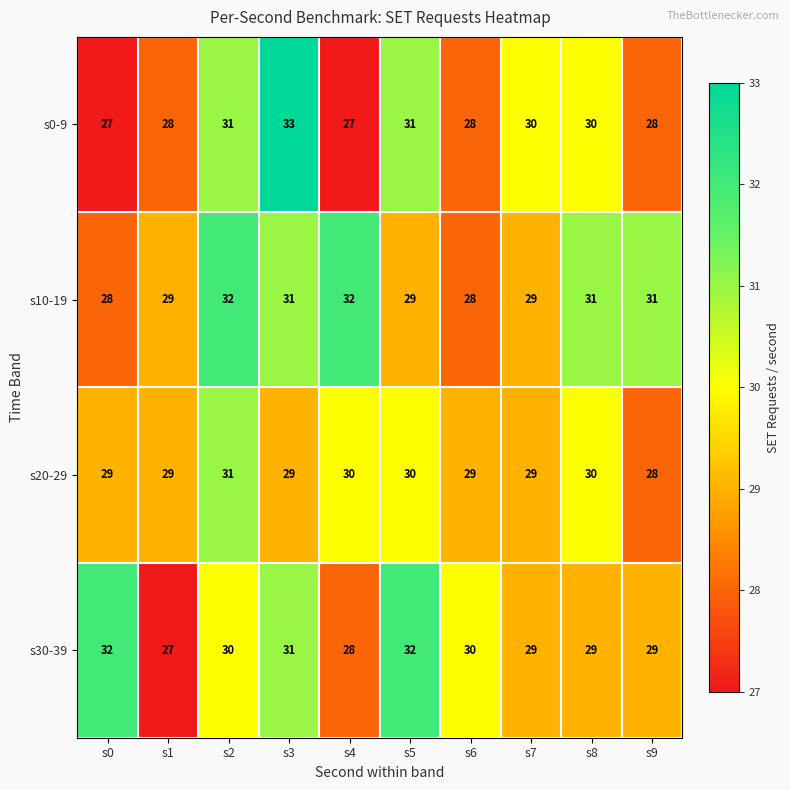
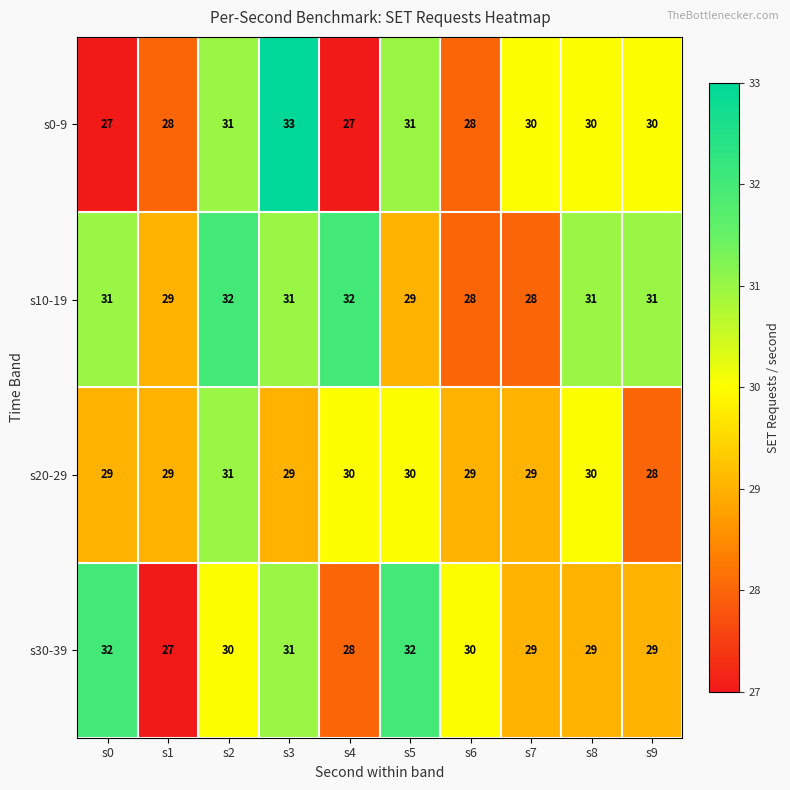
  {
    "s0-9": {
      "s0": 27,
      "s1": 28,
      "s2": 31,
      "s3": 33,
      "s4": 27,
      "s5": 31,
      "s6": 28,
      "s7": 30,
      "s8": 30,
-     "s9": 28
+     "s9": 30
    },
    "s10-19": {
-     "s0": 28,
+     "s0": 31,
      "s1": 29,
      "s2": 32,
      "s3": 31,
      "s4": 32,
      "s5": 29,
      "s6": 28,
-     "s7": 29,
+     "s7": 28,
      "s8": 31,
      "s9": 31
    },
    "s20-29": {
      "s0": 29,
      "s1": 29,
      "s2": 31,
      "s3": 29,
      "s4": 30,
      "s5": 30,
      "s6": 29,
      "s7": 29,
      "s8": 30,
      "s9": 28
    },
    "s30-39": {
      "s0": 32,
      "s1": 27,
      "s2": 30,
      "s3": 31,
      "s4": 28,
      "s5": 32,
      "s6": 30,
      "s7": 29,
      "s8": 29,
      "s9": 29
    }
  }
